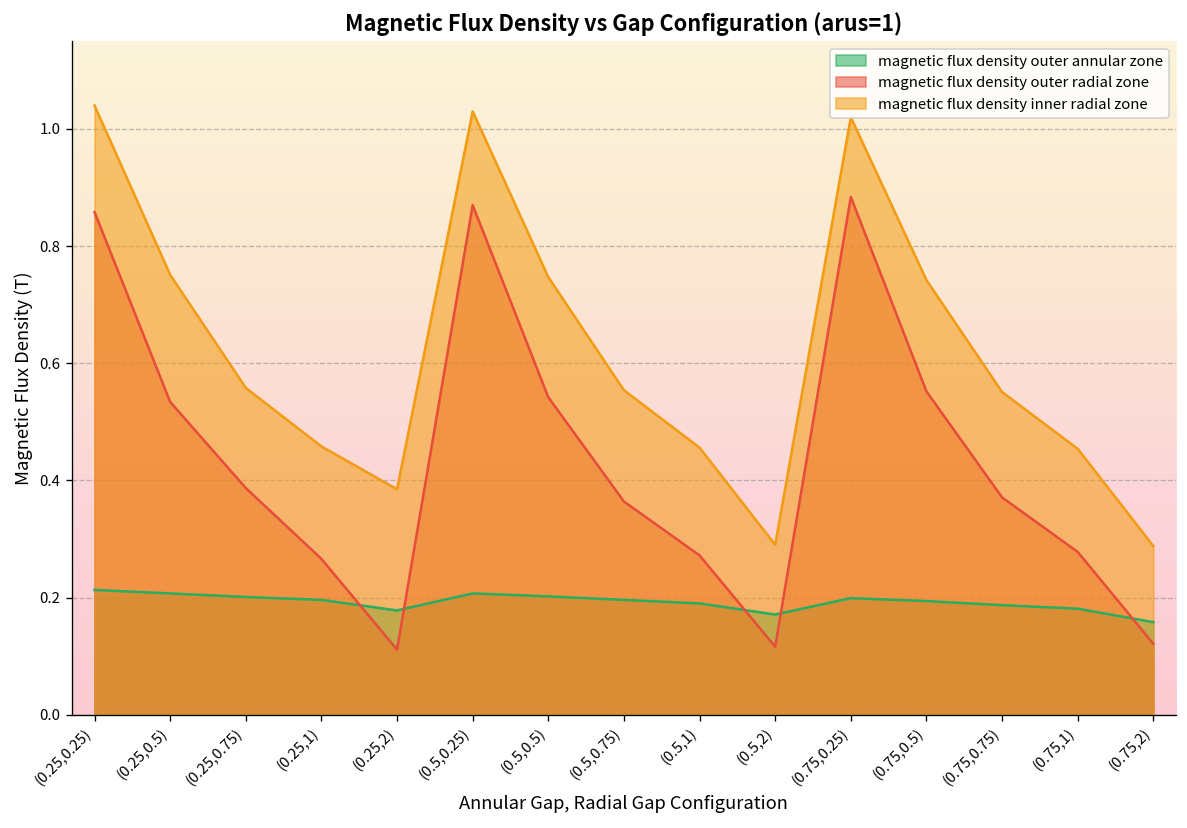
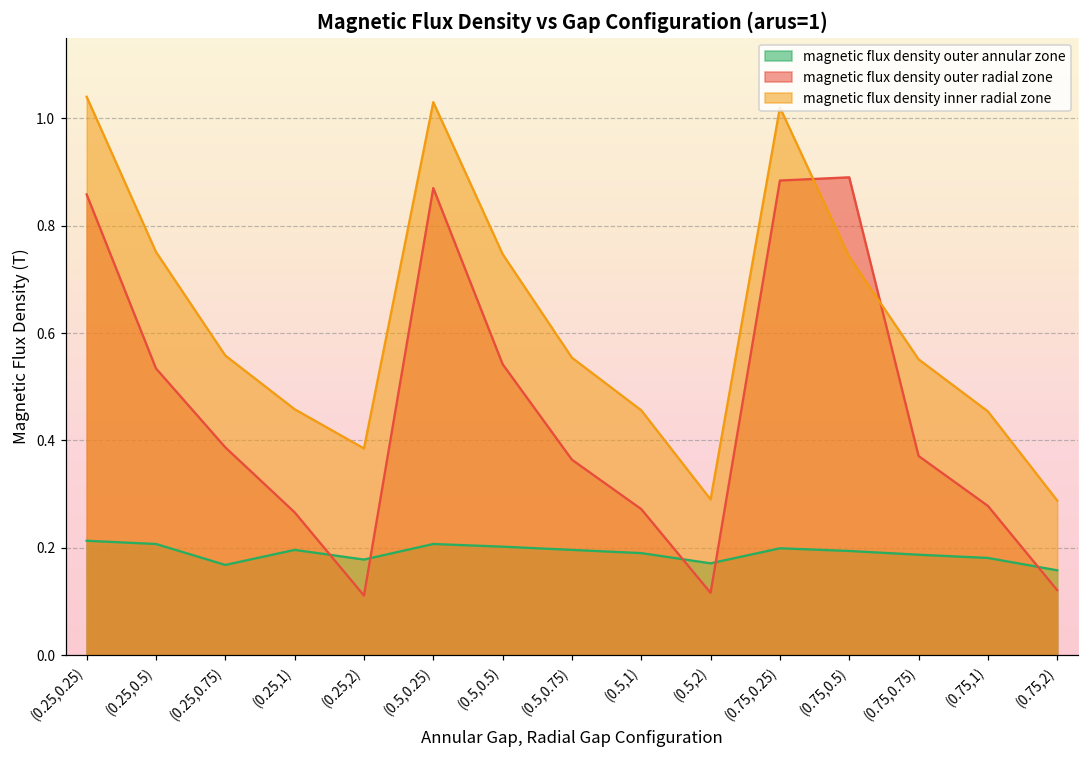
  {
    "magnetic flux density outer annular zone": {
      "(0.25,0.25)": 0.21,
      "(0.25,0.5)": 0.21,
-     "(0.25,0.75)": 0.20,
+     "(0.25,0.75)": 0.17,
      "(0.25,1)": 0.20,
      "(0.25,2)": 0.18,
      "(0.5,0.25)": 0.21,
      "(0.5,0.5)": 0.20,
      "(0.5,0.75)": 0.20,
      "(0.5,1)": 0.19,
      "(0.5,2)": 0.17,
      "(0.75,0.25)": 0.20,
      "(0.75,0.5)": 0.19,
      "(0.75,0.75)": 0.19,
      "(0.75,1)": 0.18,
      "(0.75,2)": 0.16
    },
    "magnetic flux density outer radial zone": {
      "(0.25,0.25)": 0.86,
      "(0.25,0.5)": 0.53,
      "(0.25,0.75)": 0.39,
      "(0.25,1)": 0.27,
      "(0.25,2)": 0.11,
      "(0.5,0.25)": 0.87,
      "(0.5,0.5)": 0.54,
      "(0.5,0.75)": 0.36,
      "(0.5,1)": 0.27,
      "(0.5,2)": 0.12,
      "(0.75,0.25)": 0.88,
-     "(0.75,0.5)": 0.55,
+     "(0.75,0.5)": 0.89,
      "(0.75,0.75)": 0.37,
      "(0.75,1)": 0.28,
      "(0.75,2)": 0.12
    },
    "magnetic flux density inner radial zone": {
      "(0.25,0.25)": 1.04,
      "(0.25,0.5)": 0.75,
      "(0.25,0.75)": 0.56,
      "(0.25,1)": 0.46,
      "(0.25,2)": 0.39,
      "(0.5,0.25)": 1.03,
      "(0.5,0.5)": 0.75,
      "(0.5,0.75)": 0.55,
      "(0.5,1)": 0.46,
      "(0.5,2)": 0.29,
      "(0.75,0.5)": 0.74,
      "(0.75,0.75)": 0.55,
      "(0.75,1)": 0.45,
      "(0.75,2)": 0.29
    }
  }
